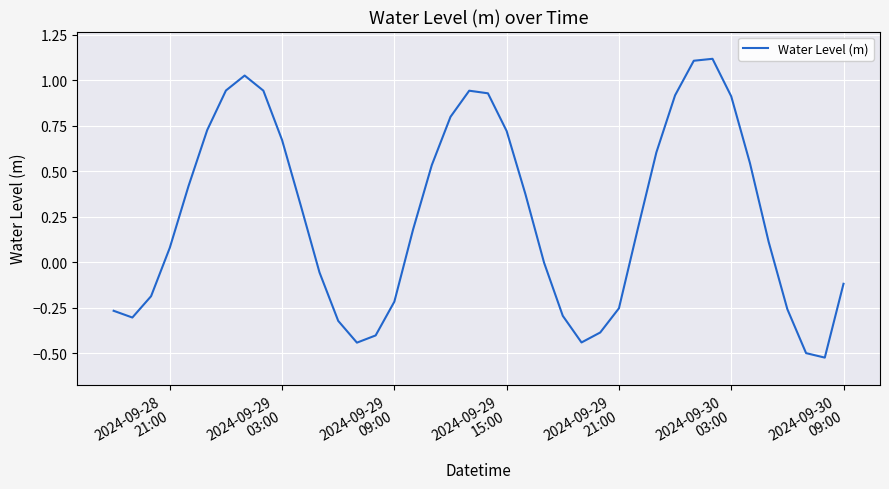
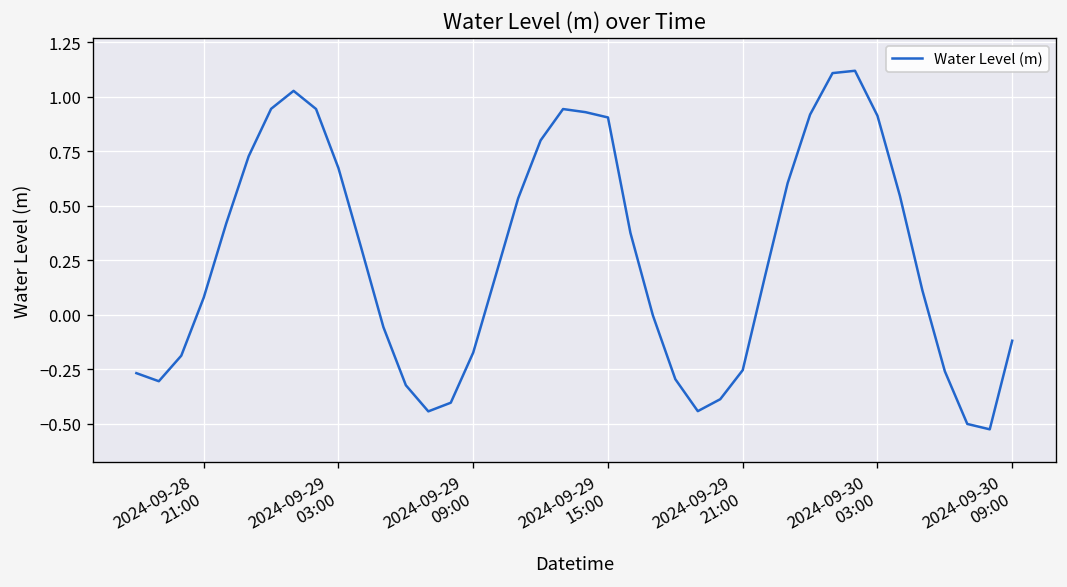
  {
    "2024-09-28 21:00": 0.08,
    "2024-09-29 03:00": 0.67,
-   "2024-09-29 09:00": -0.22,
-   "2024-09-29 15:00": 0.72,
+   "2024-09-29 09:00": -0.17,
+   "2024-09-29 15:00": 0.90,
    "2024-09-29 21:00": -0.25,
    "2024-09-30 03:00": 0.91,
    "2024-09-30 09:00": -0.12
  }
